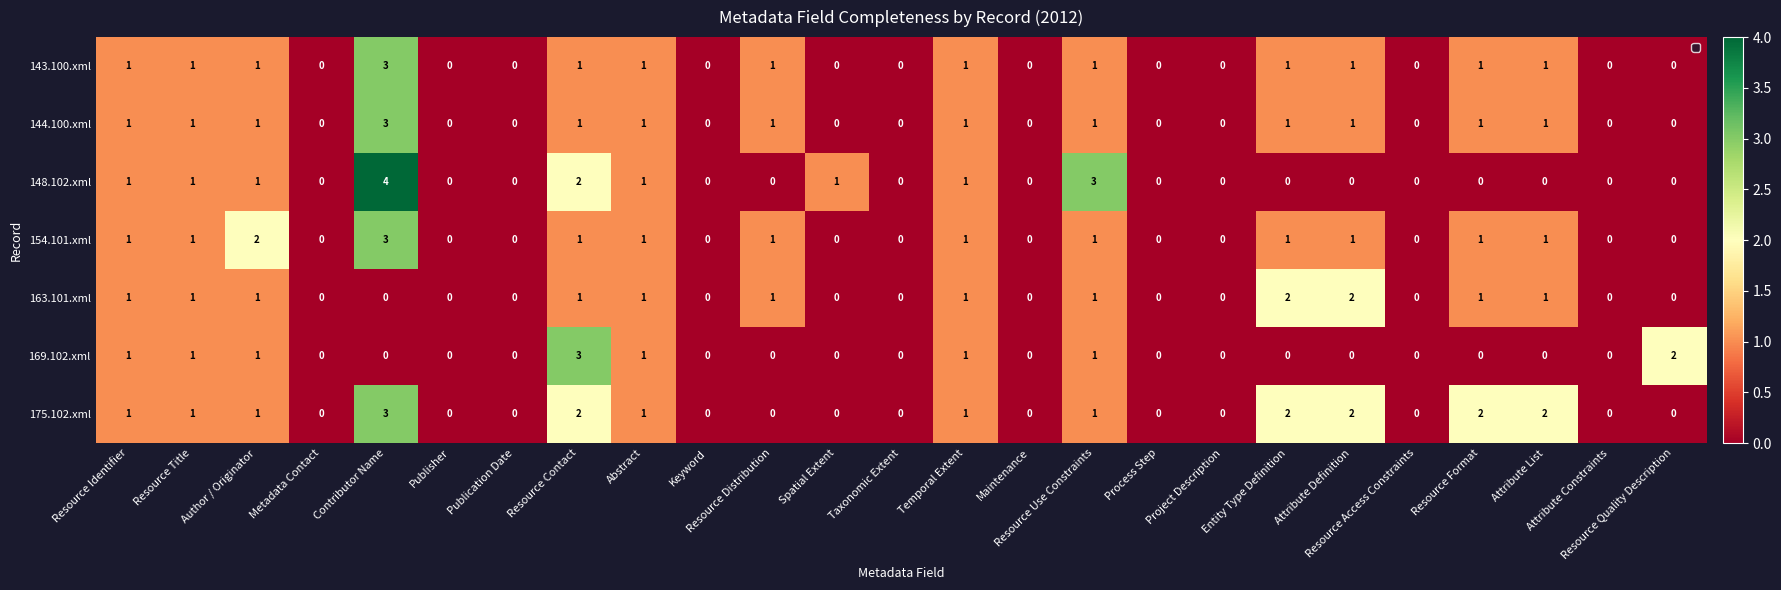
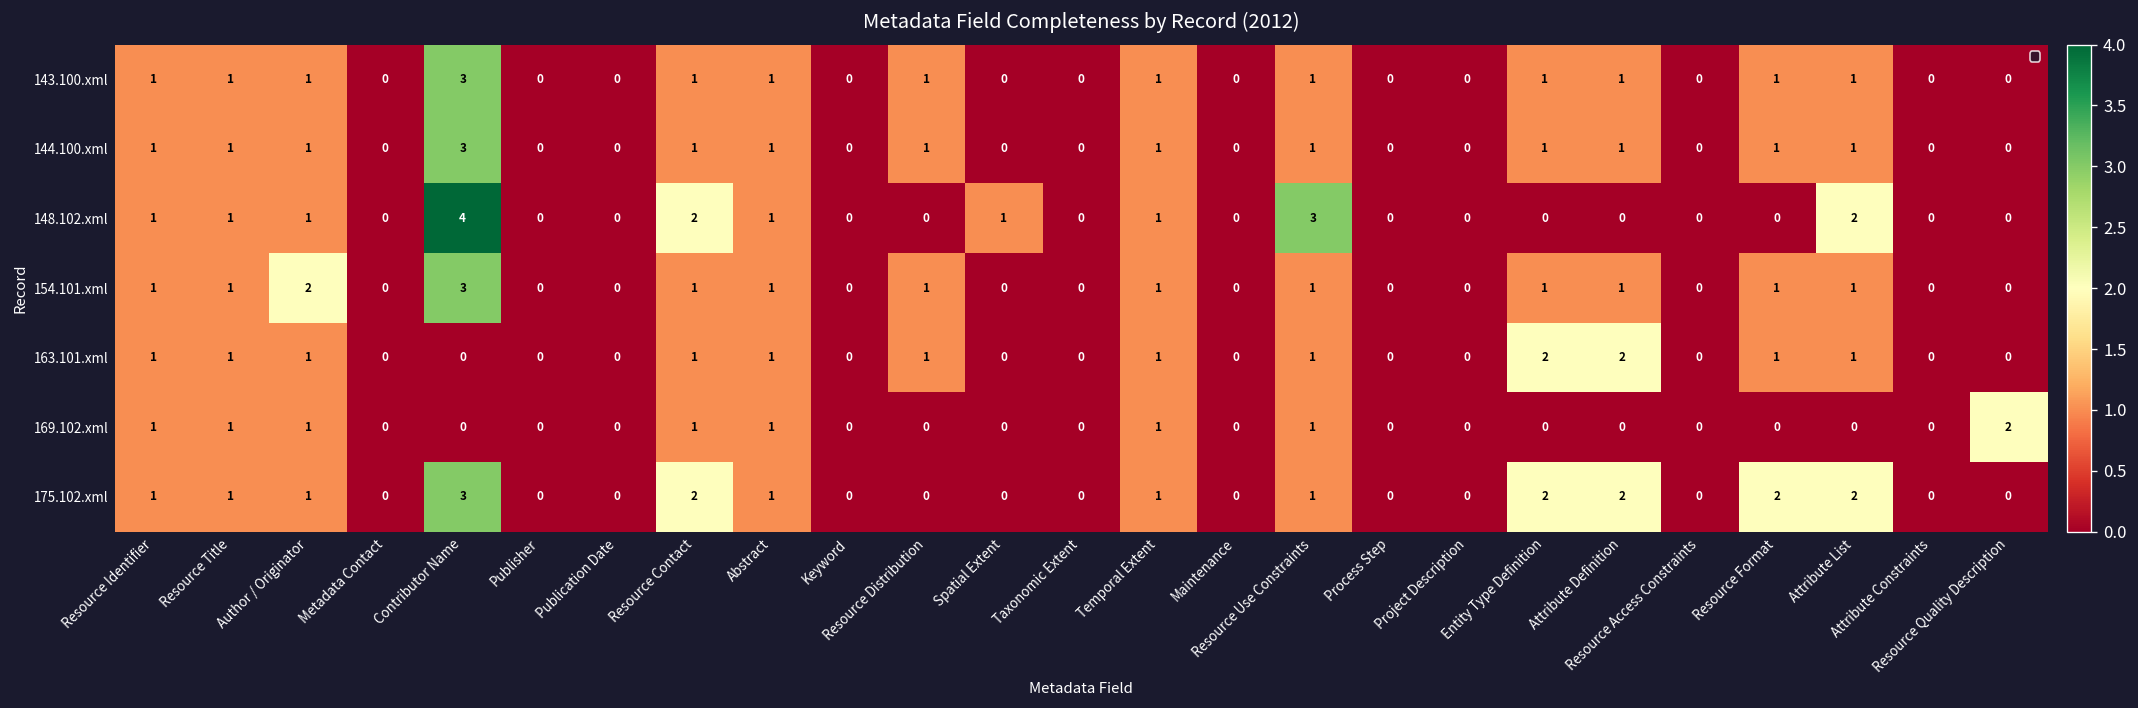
  {
    "143.100.xml": {
      "Resource Identifier": 1,
      "Resource Title": 1,
      "Author / Originator": 1,
      "Metadata Contact": 0,
      "Contributor Name": 3,
      "Publisher": 0,
      "Publication Date": 0,
      "Resource Contact": 1,
      "Abstract": 1,
      "Keyword": 0,
      "Resource Distribution": 1,
      "Spatial Extent": 0,
      "Taxonomic Extent": 0,
      "Temporal Extent": 1,
      "Maintenance": 0,
      "Resource Use Constraints": 1,
      "Process Step": 0,
      "Project Description": 0,
      "Entity Type Definition": 1,
      "Attribute Definition": 1,
      "Resource Access Constraints": 0,
      "Resource Format": 1,
      "Attribute List": 1,
      "Attribute Constraints": 0,
      "Resource Quality Description": 0
    },
    "144.100.xml": {
      "Resource Identifier": 1,
      "Resource Title": 1,
      "Author / Originator": 1,
      "Metadata Contact": 0,
      "Contributor Name": 3,
      "Publisher": 0,
      "Publication Date": 0,
      "Resource Contact": 1,
      "Abstract": 1,
      "Keyword": 0,
      "Resource Distribution": 1,
      "Spatial Extent": 0,
      "Taxonomic Extent": 0,
      "Temporal Extent": 1,
      "Maintenance": 0,
      "Resource Use Constraints": 1,
      "Process Step": 0,
      "Project Description": 0,
      "Entity Type Definition": 1,
      "Attribute Definition": 1,
      "Resource Access Constraints": 0,
      "Resource Format": 1,
      "Attribute List": 1,
      "Attribute Constraints": 0,
      "Resource Quality Description": 0
    },
    "148.102.xml": {
      "Resource Identifier": 1,
      "Resource Title": 1,
      "Author / Originator": 1,
      "Metadata Contact": 0,
      "Contributor Name": 4,
      "Publisher": 0,
      "Publication Date": 0,
      "Resource Contact": 2,
      "Abstract": 1,
      "Keyword": 0,
      "Resource Distribution": 0,
      "Spatial Extent": 1,
      "Taxonomic Extent": 0,
      "Temporal Extent": 1,
      "Maintenance": 0,
      "Resource Use Constraints": 3,
      "Process Step": 0,
      "Project Description": 0,
      "Entity Type Definition": 0,
      "Attribute Definition": 0,
      "Resource Access Constraints": 0,
      "Resource Format": 0,
-     "Attribute List": 0,
+     "Attribute List": 2,
      "Attribute Constraints": 0,
      "Resource Quality Description": 0
    },
    "154.101.xml": {
      "Resource Identifier": 1,
      "Resource Title": 1,
      "Author / Originator": 2,
      "Metadata Contact": 0,
      "Contributor Name": 3,
      "Publisher": 0,
      "Publication Date": 0,
      "Resource Contact": 1,
      "Abstract": 1,
      "Keyword": 0,
      "Resource Distribution": 1,
      "Spatial Extent": 0,
      "Taxonomic Extent": 0,
      "Temporal Extent": 1,
      "Maintenance": 0,
      "Resource Use Constraints": 1,
      "Process Step": 0,
      "Project Description": 0,
      "Entity Type Definition": 1,
      "Attribute Definition": 1,
      "Resource Access Constraints": 0,
      "Resource Format": 1,
      "Attribute List": 1,
      "Attribute Constraints": 0,
      "Resource Quality Description": 0
    },
    "163.101.xml": {
      "Resource Identifier": 1,
      "Resource Title": 1,
      "Author / Originator": 1,
      "Metadata Contact": 0,
      "Contributor Name": 0,
      "Publisher": 0,
      "Publication Date": 0,
      "Resource Contact": 1,
      "Abstract": 1,
      "Keyword": 0,
      "Resource Distribution": 1,
      "Spatial Extent": 0,
      "Taxonomic Extent": 0,
      "Temporal Extent": 1,
      "Maintenance": 0,
      "Resource Use Constraints": 1,
      "Process Step": 0,
      "Project Description": 0,
      "Entity Type Definition": 2,
      "Attribute Definition": 2,
      "Resource Access Constraints": 0,
      "Resource Format": 1,
      "Attribute List": 1,
      "Attribute Constraints": 0,
      "Resource Quality Description": 0
    },
    "169.102.xml": {
      "Resource Identifier": 1,
      "Resource Title": 1,
      "Author / Originator": 1,
      "Metadata Contact": 0,
      "Contributor Name": 0,
      "Publisher": 0,
      "Publication Date": 0,
-     "Resource Contact": 3,
+     "Resource Contact": 1,
      "Abstract": 1,
      "Keyword": 0,
      "Resource Distribution": 0,
      "Spatial Extent": 0,
      "Taxonomic Extent": 0,
      "Temporal Extent": 1,
      "Maintenance": 0,
      "Resource Use Constraints": 1,
      "Process Step": 0,
      "Project Description": 0,
      "Entity Type Definition": 0,
      "Attribute Definition": 0,
      "Resource Access Constraints": 0,
      "Resource Format": 0,
      "Attribute List": 0,
      "Attribute Constraints": 0,
      "Resource Quality Description": 2
    },
    "175.102.xml": {
      "Resource Identifier": 1,
      "Resource Title": 1,
      "Author / Originator": 1,
      "Metadata Contact": 0,
      "Contributor Name": 3,
      "Publisher": 0,
      "Publication Date": 0,
      "Resource Contact": 2,
      "Abstract": 1,
      "Keyword": 0,
      "Resource Distribution": 0,
      "Spatial Extent": 0,
      "Taxonomic Extent": 0,
      "Temporal Extent": 1,
      "Maintenance": 0,
      "Resource Use Constraints": 1,
      "Process Step": 0,
      "Project Description": 0,
      "Entity Type Definition": 2,
      "Attribute Definition": 2,
      "Resource Access Constraints": 0,
      "Resource Format": 2,
      "Attribute List": 2,
      "Attribute Constraints": 0,
      "Resource Quality Description": 0
    }
  }
